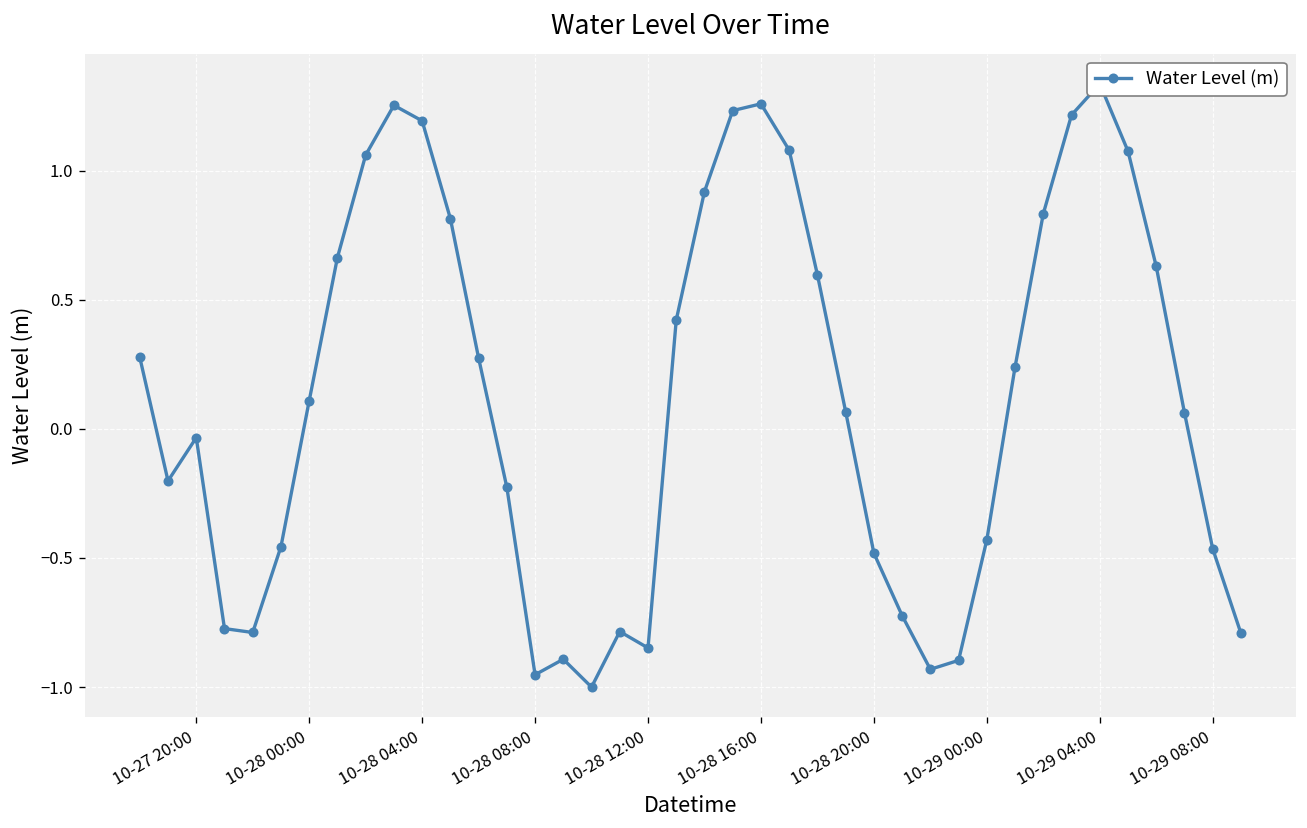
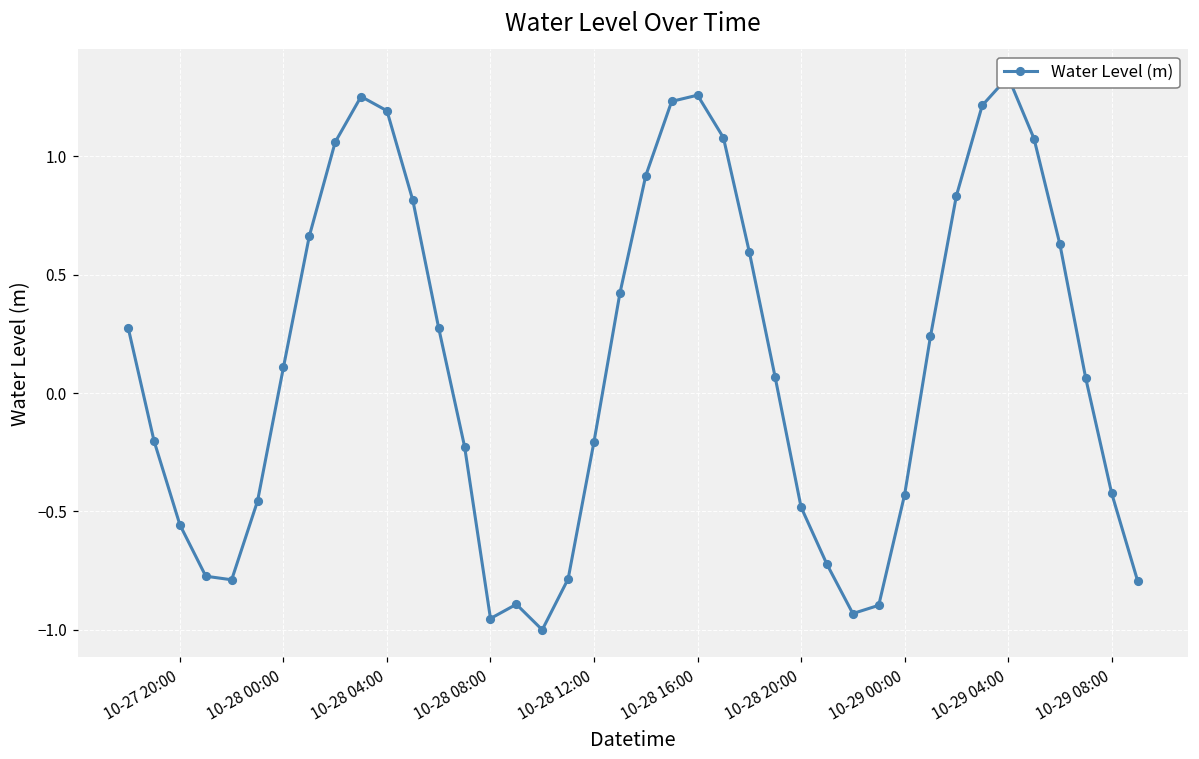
  {
-   "10-27 20:00": -0.03,
+   "10-27 20:00": -0.56,
    "10-28 00:00": 0.11,
    "10-28 04:00": 1.19,
    "10-28 08:00": -0.95,
-   "10-28 12:00": -0.85,
+   "10-28 12:00": -0.21,
    "10-28 16:00": 1.26,
    "10-28 20:00": -0.48,
    "10-29 00:00": -0.43,
-   "10-29 08:00": -0.46
+   "10-29 08:00": -0.42
  }
